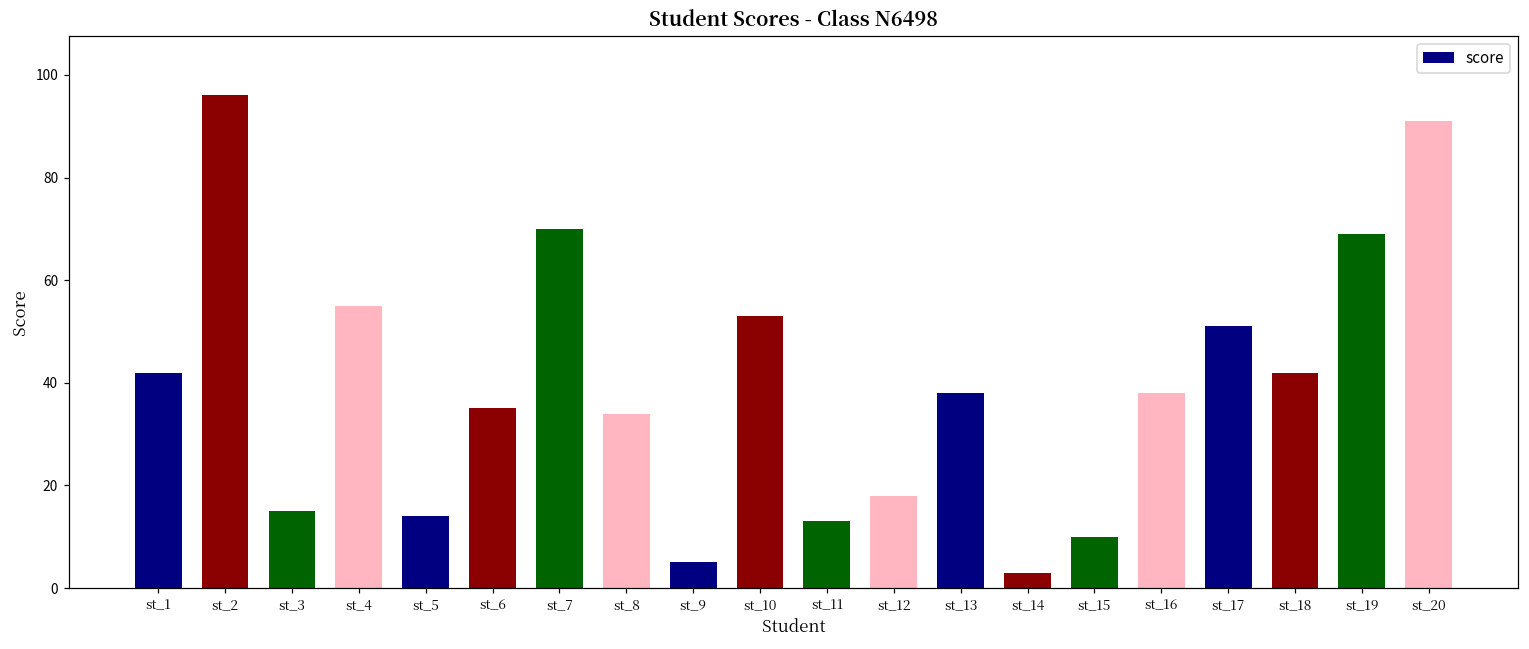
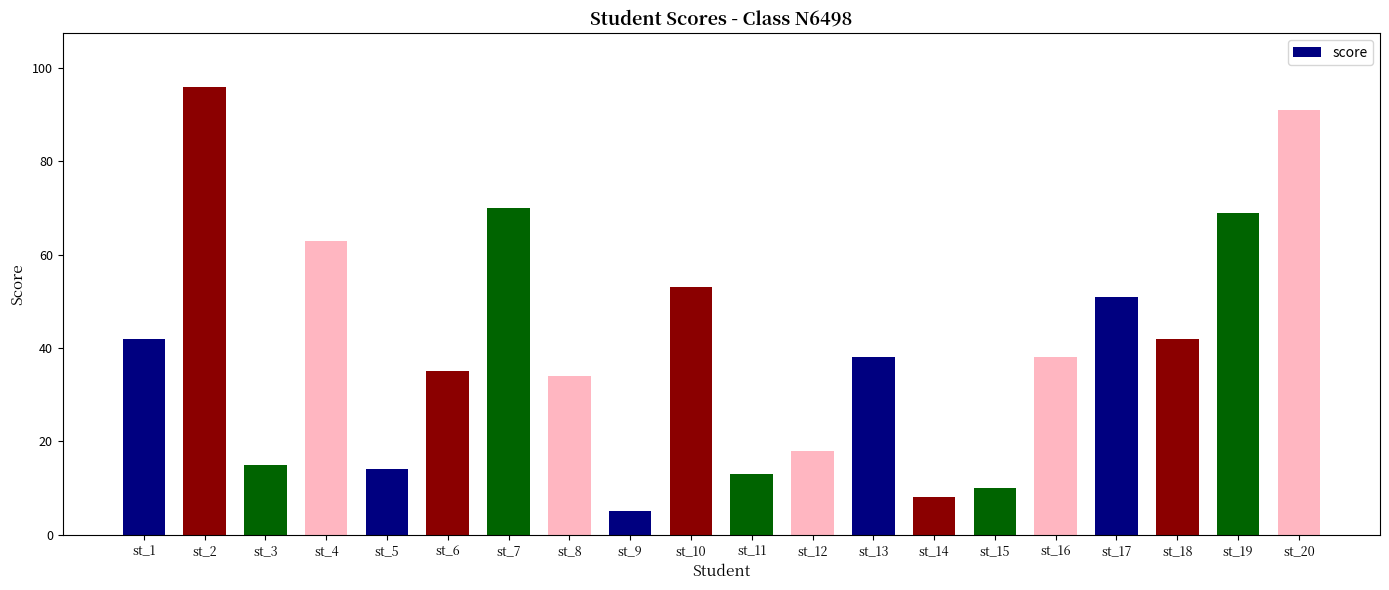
  {
    "st_1": 42,
    "st_2": 96,
    "st_3": 15,
-   "st_4": 55,
+   "st_4": 63,
    "st_5": 14,
    "st_6": 35,
    "st_7": 70,
    "st_8": 34,
    "st_9": 5,
    "st_10": 53,
    "st_11": 13,
    "st_12": 18,
    "st_13": 38,
-   "st_14": 3,
+   "st_14": 8,
    "st_15": 10,
    "st_16": 38,
    "st_17": 51,
    "st_18": 42,
    "st_19": 69,
    "st_20": 91
  }
